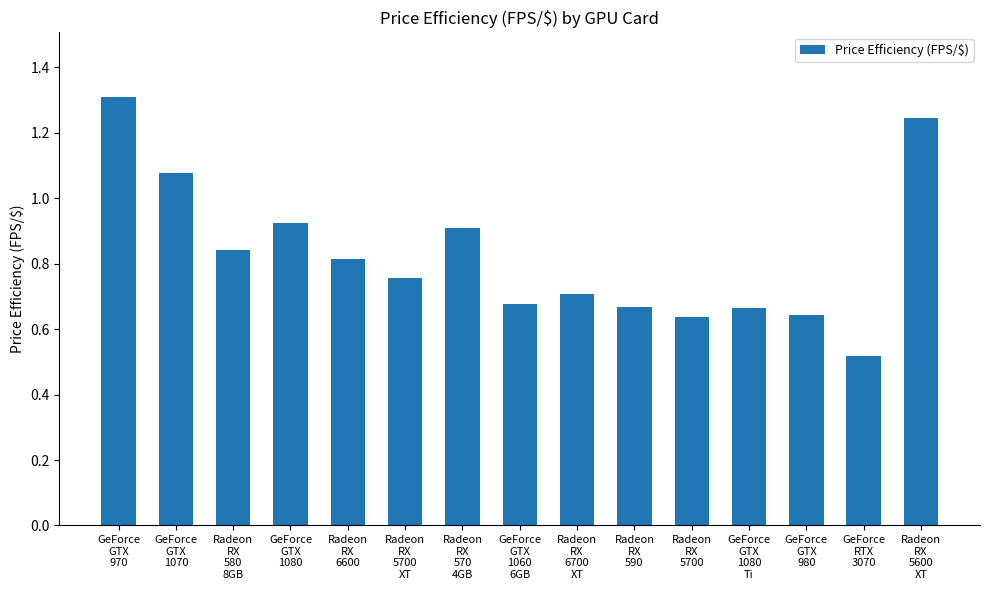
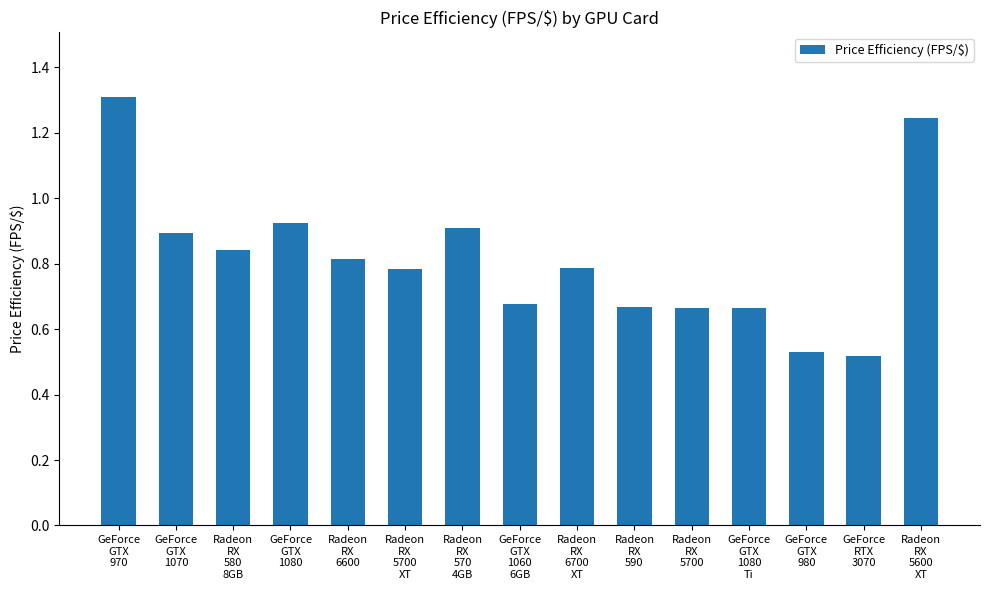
  {
    "GeForce GTX 970": 1.31,
-   "GeForce GTX 1070": 1.08,
+   "GeForce GTX 1070": 0.89,
    "Radeon RX 580 8GB": 0.84,
    "GeForce GTX 1080": 0.93,
    "Radeon RX 6600": 0.82,
-   "Radeon RX 5700 XT": 0.76,
+   "Radeon RX 5700 XT": 0.78,
    "Radeon RX 570 4GB": 0.91,
    "GeForce GTX 1060 6GB": 0.68,
-   "Radeon RX 6700 XT": 0.71,
+   "Radeon RX 6700 XT": 0.79,
    "Radeon RX 590": 0.67,
-   "Radeon RX 5700": 0.64,
+   "Radeon RX 5700": 0.67,
    "GeForce GTX 1080 Ti": 0.66,
-   "GeForce GTX 980": 0.64,
+   "GeForce GTX 980": 0.53,
    "GeForce RTX 3070": 0.52,
    "Radeon RX 5600 XT": 1.25
  }
